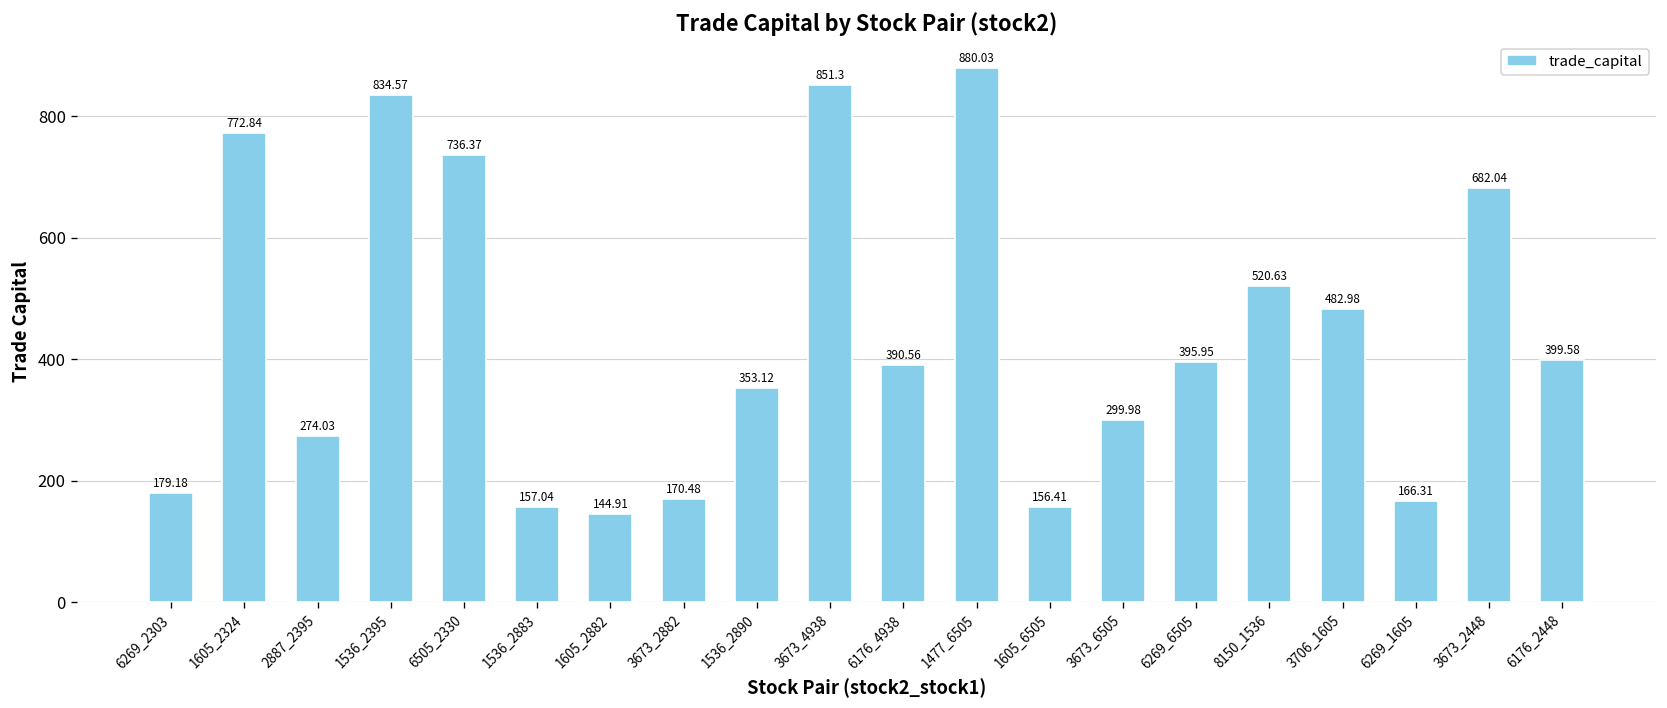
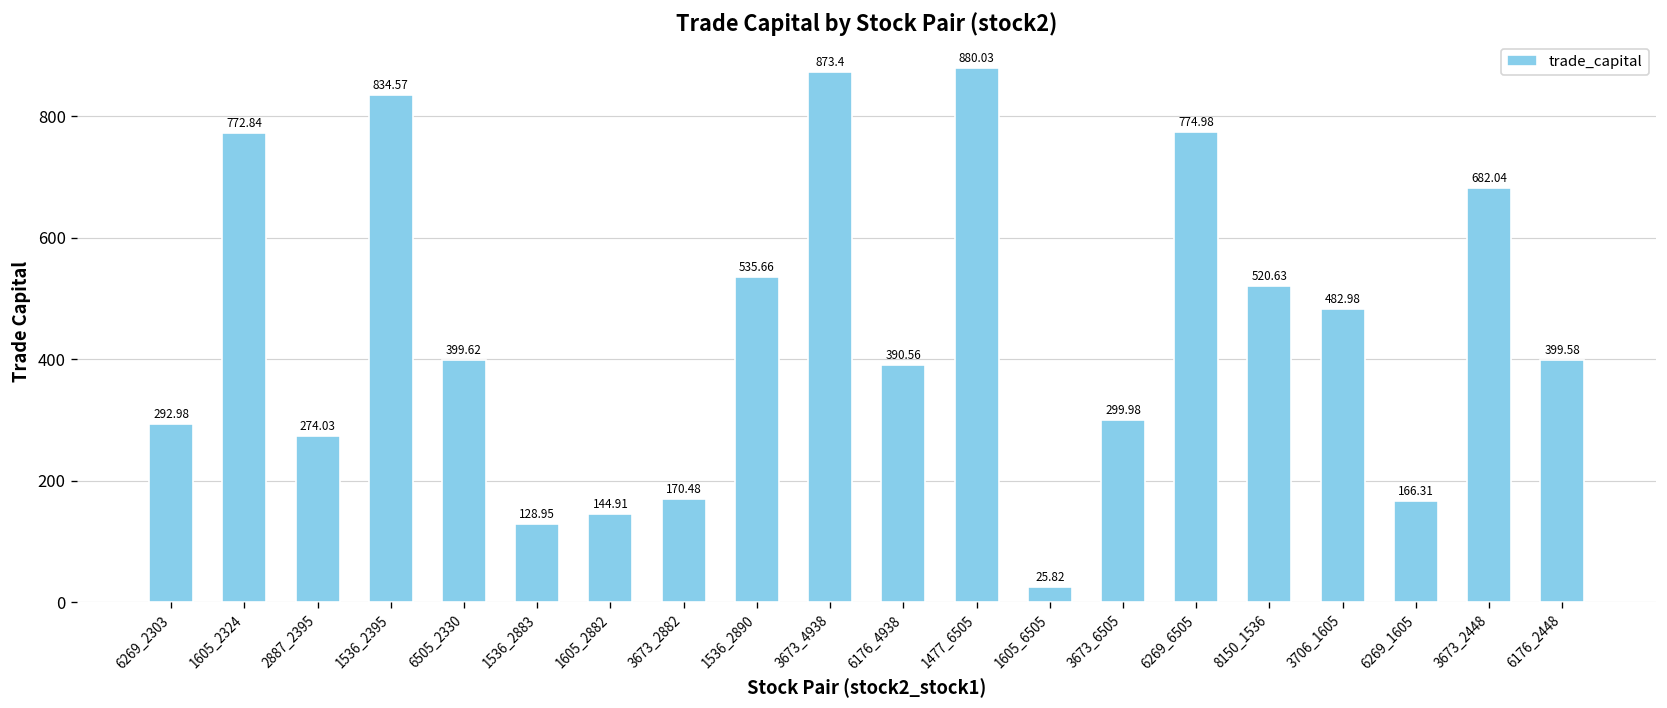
  {
-   "6269_2303": 179.18,
+   "6269_2303": 292.98,
    "1605_2324": 772.84,
    "2887_2395": 274.03,
    "1536_2395": 834.57,
-   "6505_2330": 736.37,
-   "1536_2883": 157.04,
+   "6505_2330": 399.62,
+   "1536_2883": 128.95,
    "1605_2882": 144.91,
    "3673_2882": 170.48,
-   "1536_2890": 353.12,
-   "3673_4938": 851.3,
+   "1536_2890": 535.66,
+   "3673_4938": 873.4,
    "6176_4938": 390.56,
    "1477_6505": 880.03,
-   "1605_6505": 156.41,
+   "1605_6505": 25.82,
    "3673_6505": 299.98,
-   "6269_6505": 395.95,
+   "6269_6505": 774.98,
    "8150_1536": 520.63,
    "3706_1605": 482.98,
    "6269_1605": 166.31,
    "3673_2448": 682.04,
    "6176_2448": 399.58
  }
